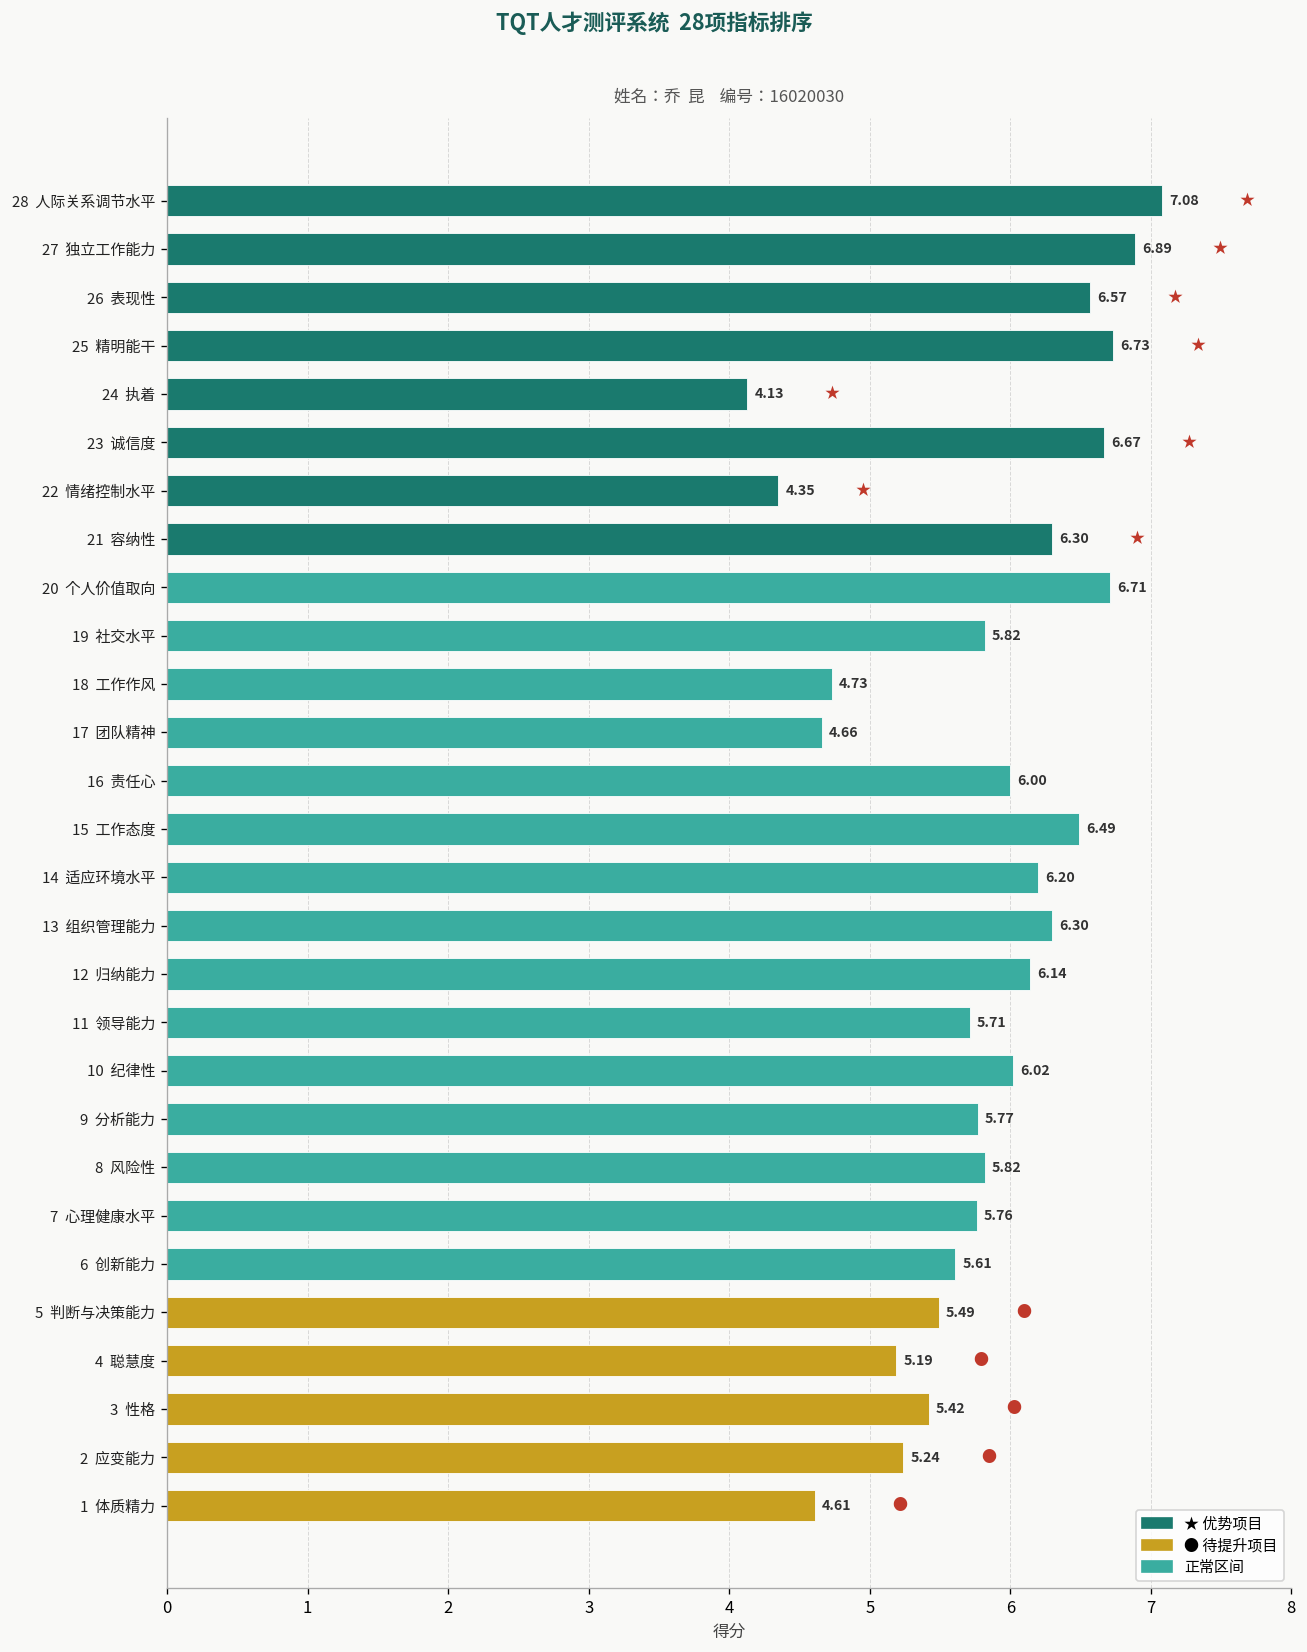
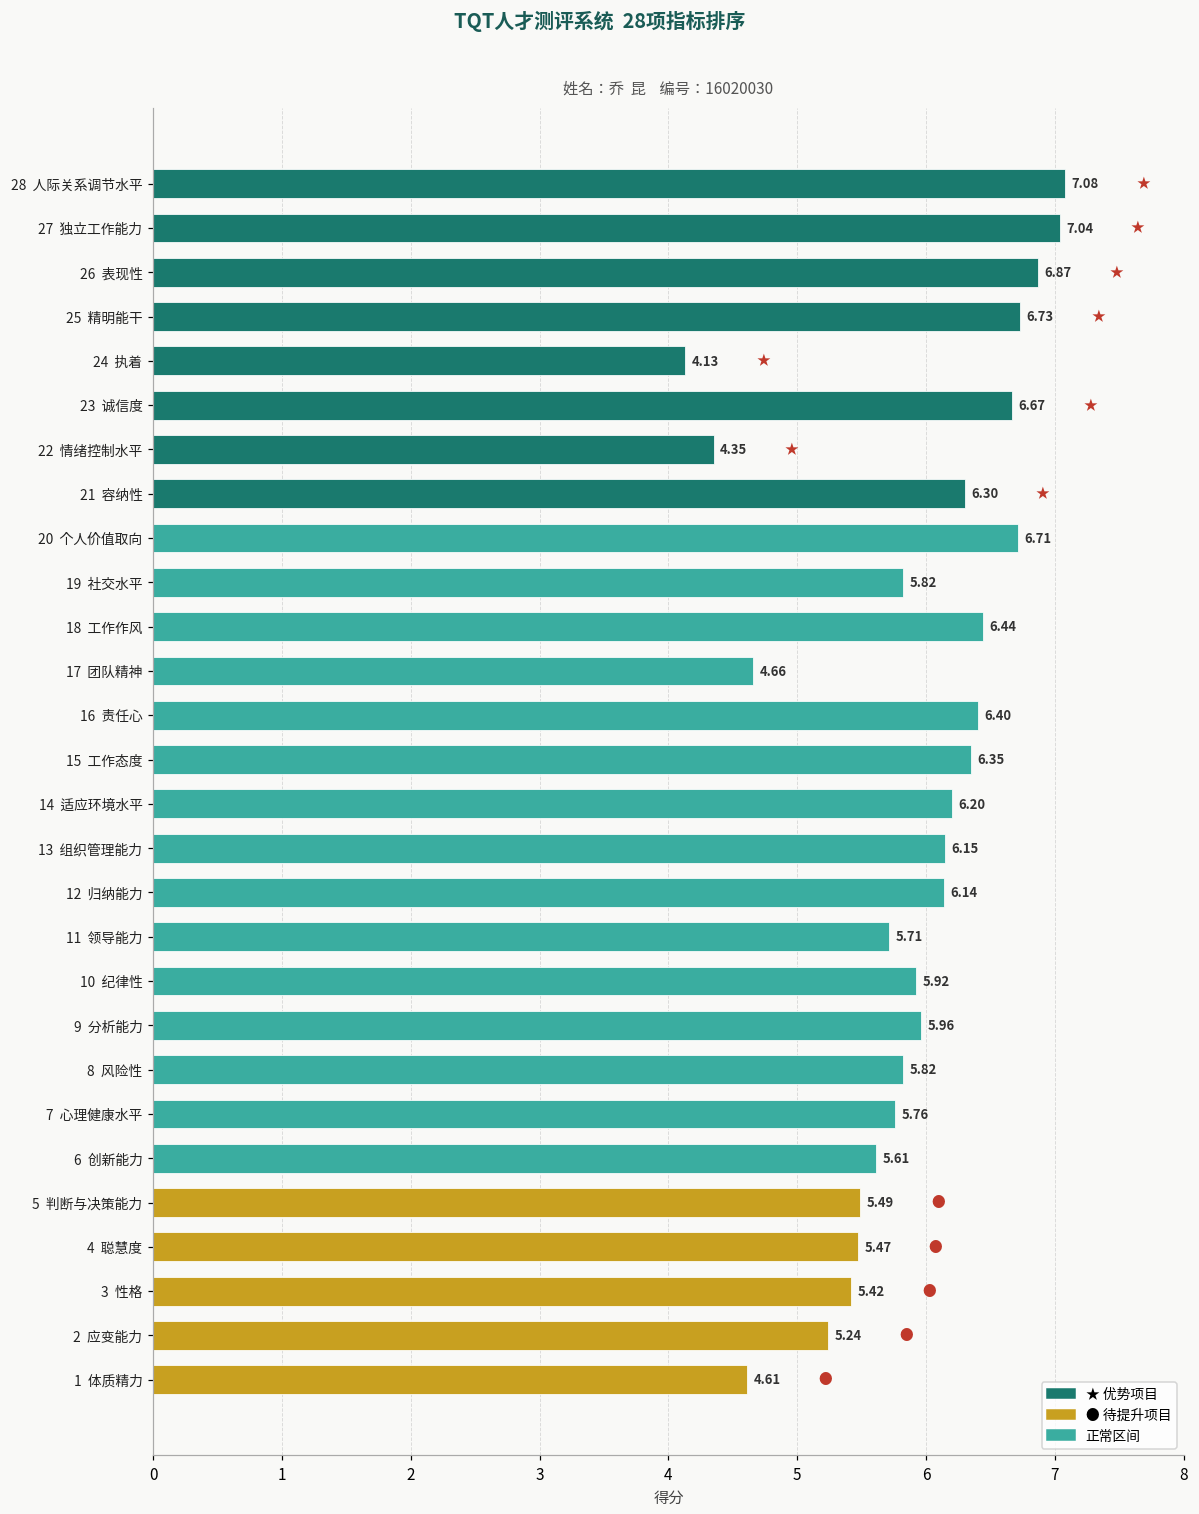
  {
    "28 人际关系调节水平": 7.08,
-   "27 独立工作能力": 6.89,
-   "26 表现性": 6.57,
+   "27 独立工作能力": 7.04,
+   "26 表现性": 6.87,
    "25 精明能干": 6.73,
    "24 执着": 4.13,
    "23 诚信度": 6.67,
    "22 情绪控制水平": 4.35,
    "21 容纳性": 6.30,
    "20 个人价值取向": 6.71,
    "19 社交水平": 5.82,
-   "18 工作作风": 4.73,
+   "18 工作作风": 6.44,
    "17 团队精神": 4.66,
-   "16 责任心": 6.00,
-   "15 工作态度": 6.49,
+   "16 责任心": 6.40,
+   "15 工作态度": 6.35,
    "14 适应环境水平": 6.20,
-   "13 组织管理能力": 6.30,
+   "13 组织管理能力": 6.15,
    "12 归纳能力": 6.14,
    "11 领导能力": 5.71,
-   "10 纪律性": 6.02,
-   "9 分析能力": 5.77,
+   "10 纪律性": 5.92,
+   "9 分析能力": 5.96,
    "8 风险性": 5.82,
    "7 心理健康水平": 5.76,
    "6 创新能力": 5.61,
    "5 判断与决策能力": 5.49,
-   "4 聪慧度": 5.19,
+   "4 聪慧度": 5.47,
    "3 性格": 5.42,
    "2 应变能力": 5.24,
    "1 体质精力": 4.61
  }
